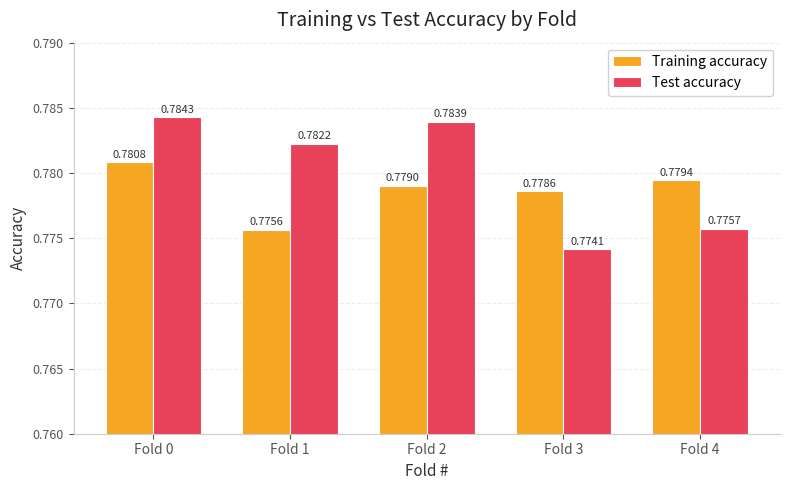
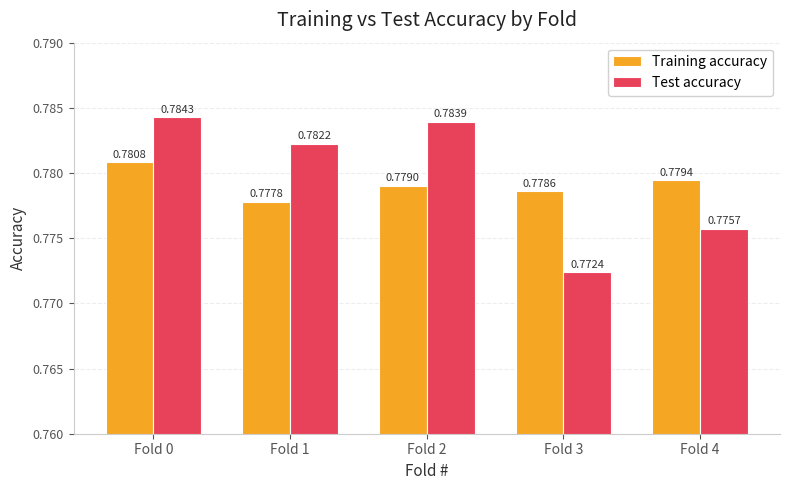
  {
    "Training accuracy": {
      "Fold 0": 0.7808,
-     "Fold 1": 0.7756,
+     "Fold 1": 0.7778,
      "Fold 2": 0.7790,
      "Fold 3": 0.7786,
      "Fold 4": 0.7794
    },
    "Test accuracy": {
      "Fold 0": 0.7843,
      "Fold 1": 0.7822,
      "Fold 2": 0.7839,
-     "Fold 3": 0.7741,
+     "Fold 3": 0.7724,
      "Fold 4": 0.7757
    }
  }
